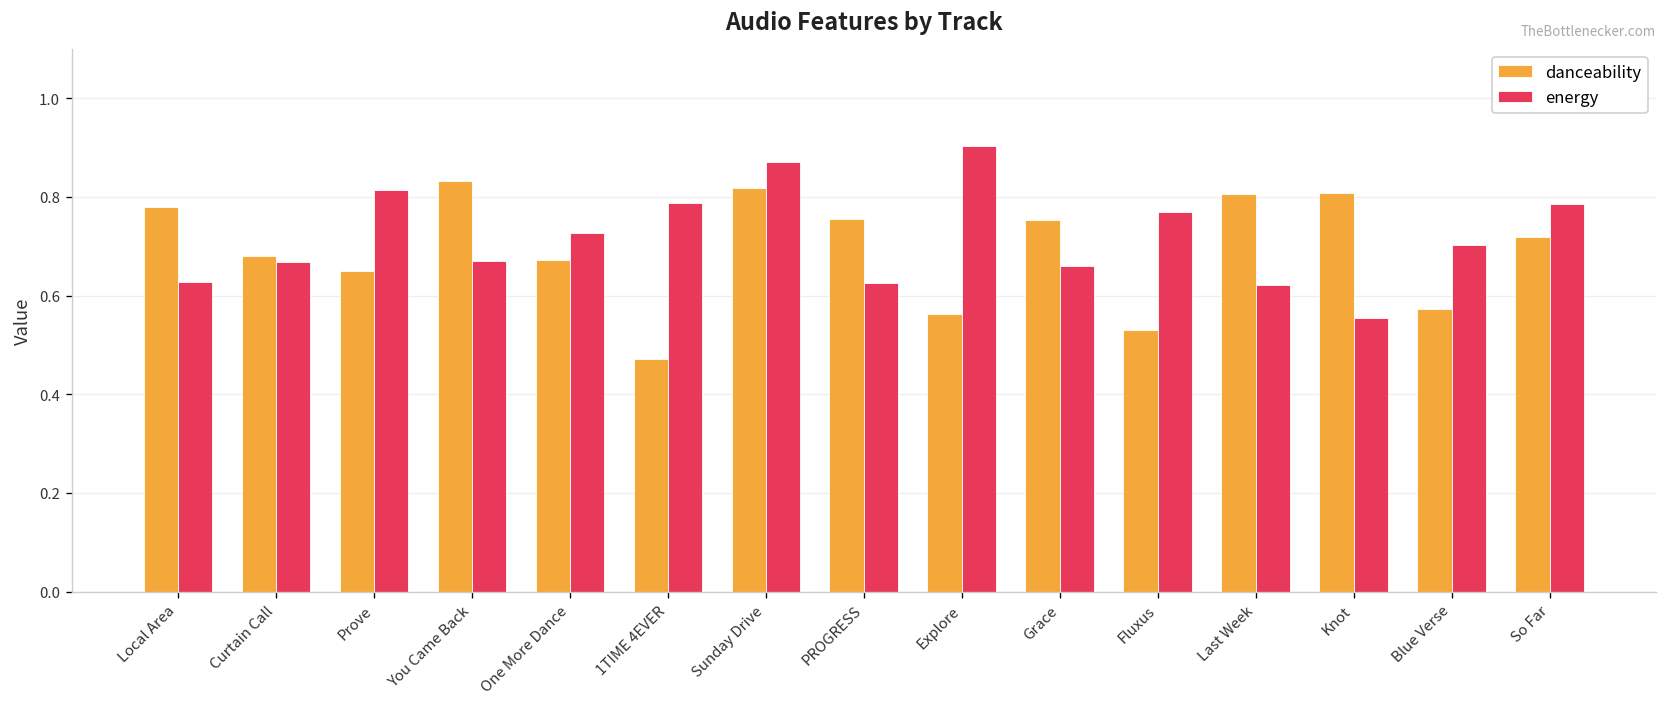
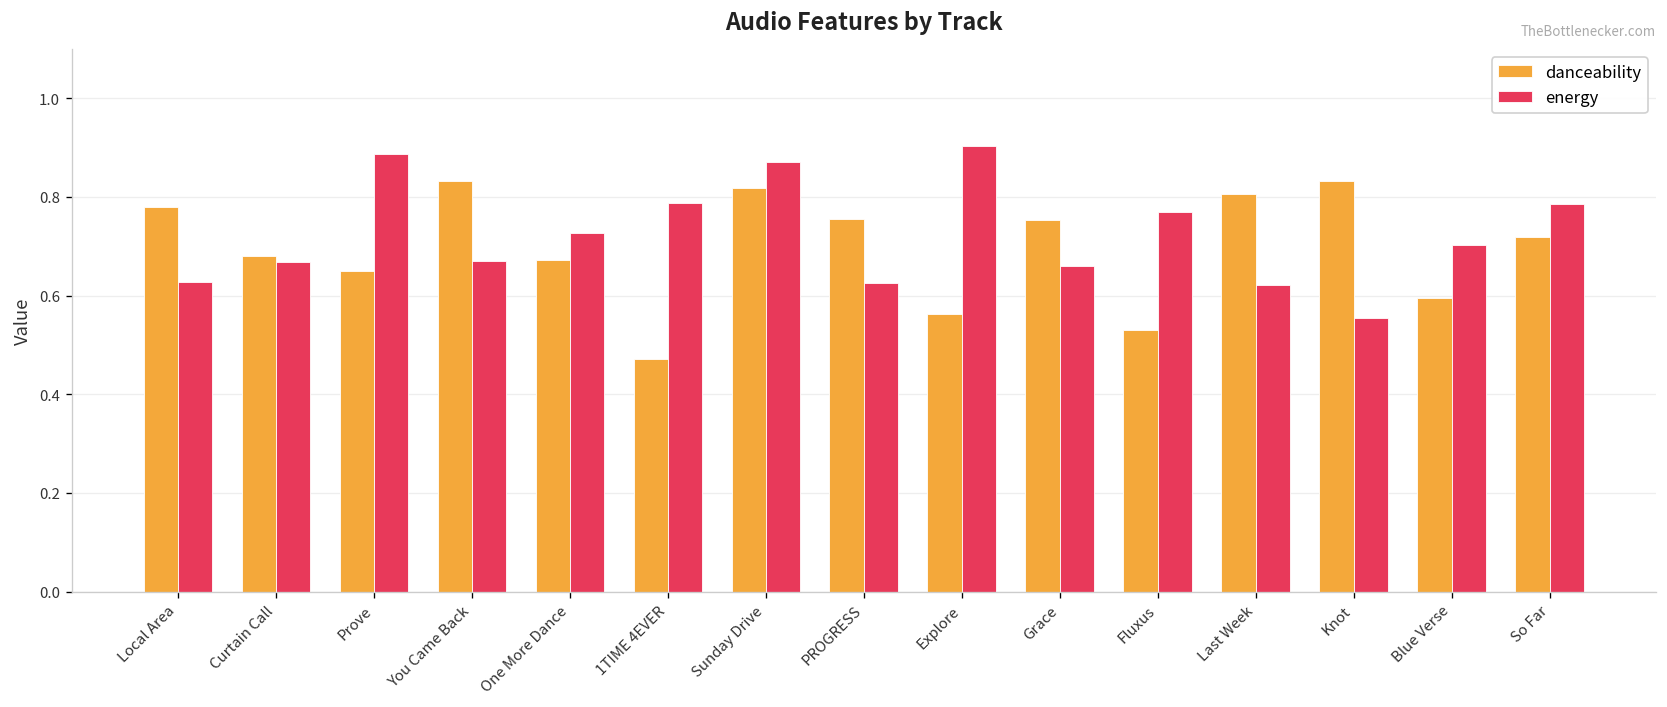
  {
    "danceability": {
      "Local Area": 0.78,
      "Curtain Call": 0.68,
      "Prove": 0.65,
      "You Came Back": 0.83,
      "One More Dance": 0.67,
      "1TIME 4EVER": 0.47,
      "Sunday Drive": 0.82,
      "PROGRESS": 0.76,
      "Explore": 0.56,
      "Grace": 0.75,
      "Fluxus": 0.53,
      "Last Week": 0.81,
-     "Knot": 0.81,
-     "Blue Verse": 0.57,
+     "Knot": 0.83,
+     "Blue Verse": 0.60,
      "So Far": 0.72
    },
    "energy": {
      "Local Area": 0.63,
      "Curtain Call": 0.67,
-     "Prove": 0.81,
+     "Prove": 0.89,
      "You Came Back": 0.67,
      "One More Dance": 0.73,
      "1TIME 4EVER": 0.79,
      "Sunday Drive": 0.87,
      "PROGRESS": 0.63,
      "Explore": 0.90,
      "Grace": 0.66,
      "Fluxus": 0.77,
      "Last Week": 0.62,
      "Knot": 0.56,
      "Blue Verse": 0.70,
      "So Far": 0.79
    }
  }
